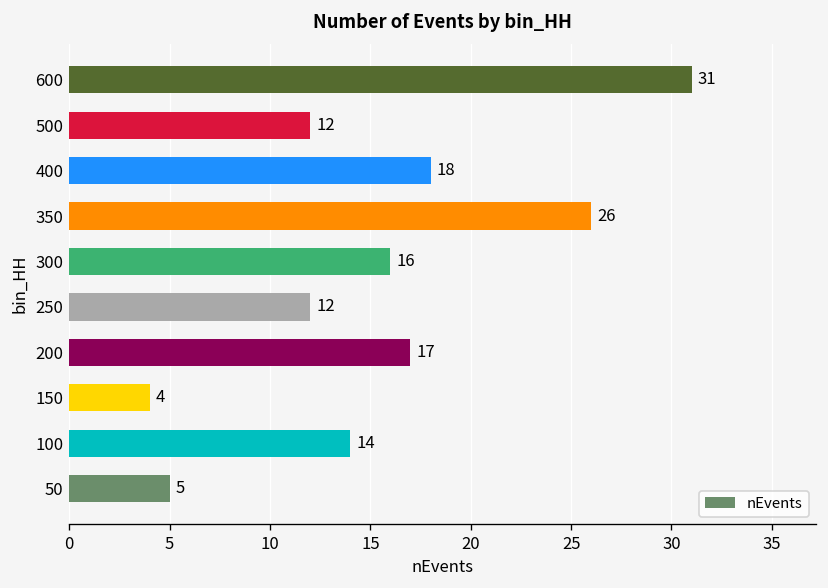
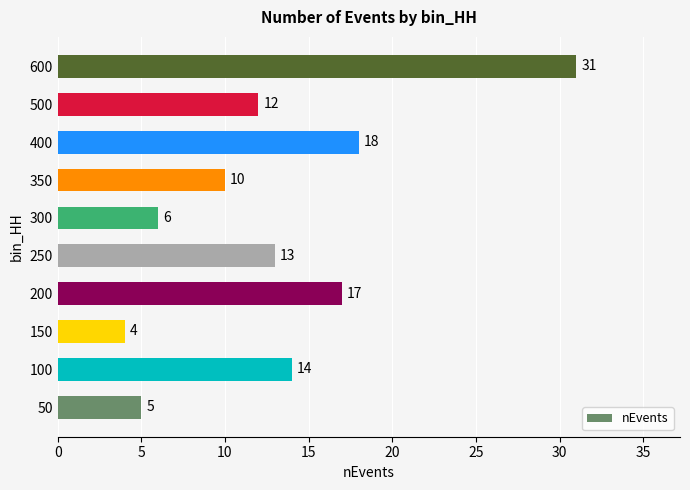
  {
    "600": 31,
    "500": 12,
    "400": 18,
-   "350": 26,
-   "300": 16,
-   "250": 12,
+   "350": 10,
+   "300": 6,
+   "250": 13,
    "200": 17,
    "150": 4,
    "100": 14,
    "50": 5
  }
